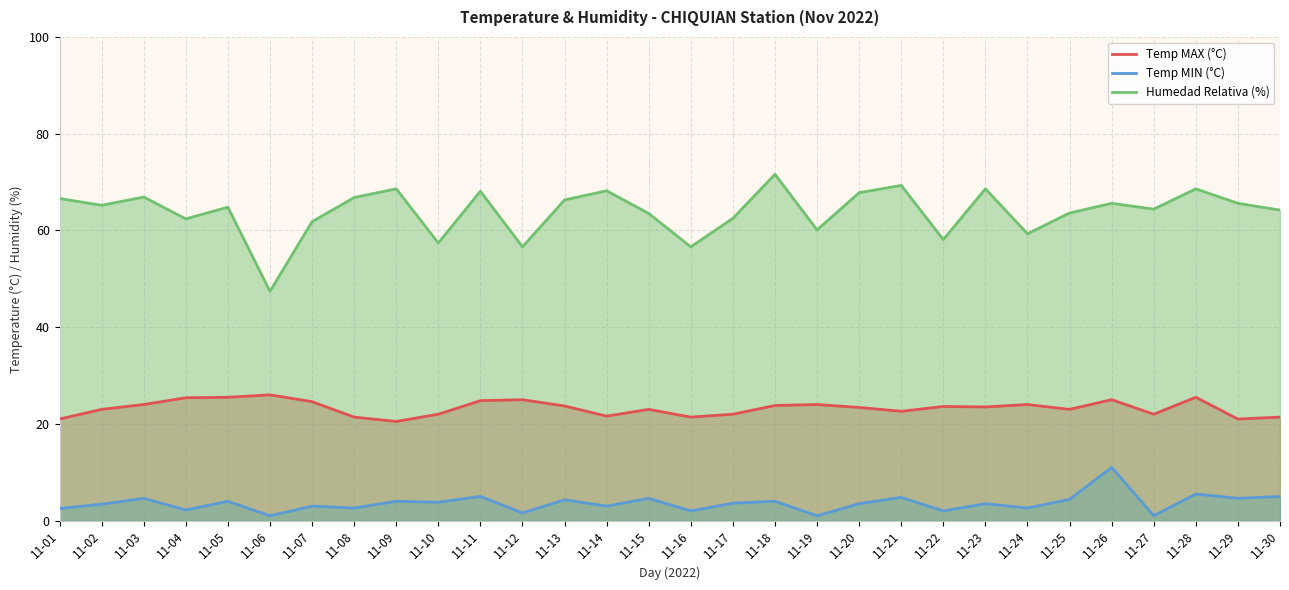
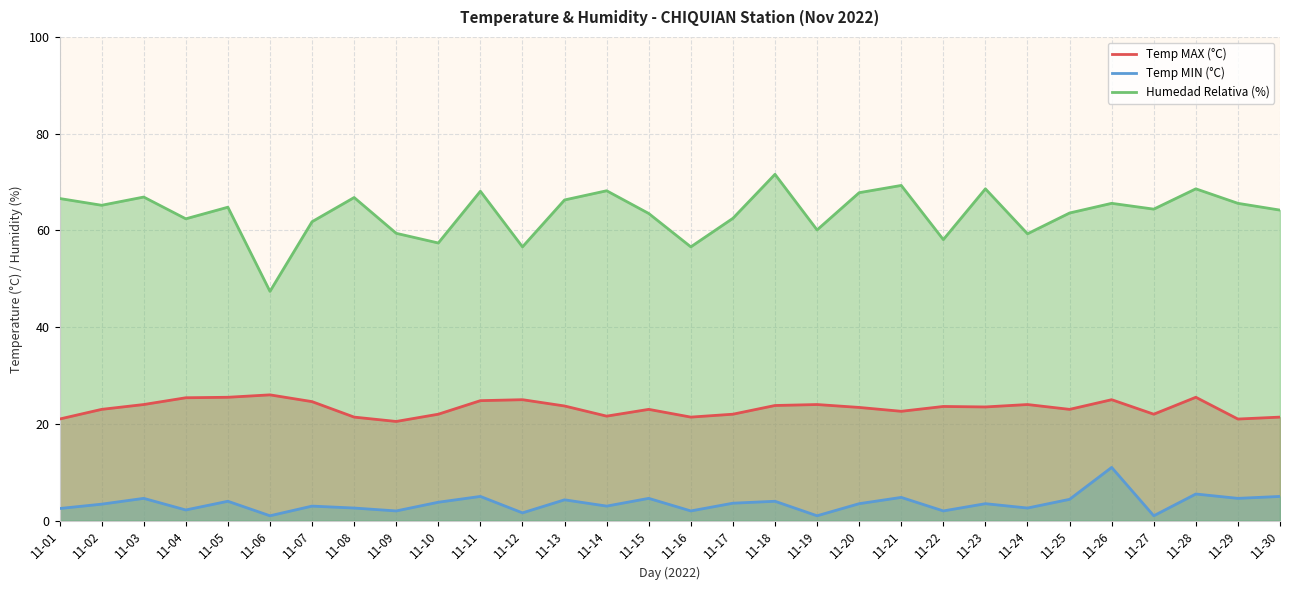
  {
    "Temp MAX (°C)": {
      "11-01": 21,
      "11-02": 23,
      "11-03": 24,
      "11-04": 25,
      "11-05": 26,
      "11-06": 26,
      "11-07": 25,
      "11-08": 21,
      "11-09": 21,
      "11-10": 22,
      "11-11": 25,
      "11-12": 25,
      "11-13": 24,
      "11-14": 22,
      "11-15": 23,
      "11-16": 21,
      "11-17": 22,
      "11-18": 24,
      "11-19": 24,
      "11-20": 23,
      "11-21": 23,
      "11-22": 24,
      "11-23": 24,
      "11-24": 24,
      "11-25": 23,
      "11-26": 25,
      "11-27": 22,
      "11-28": 26,
      "11-29": 21,
      "11-30": 21
    },
    "Temp MIN (°C)": {
      "11-01": 3,
      "11-02": 3,
      "11-03": 5,
      "11-04": 2,
      "11-05": 4,
      "11-06": 1,
      "11-07": 3,
      "11-08": 3,
-     "11-09": 4,
+     "11-09": 2,
      "11-10": 4,
      "11-11": 5,
      "11-12": 2,
      "11-13": 4,
      "11-14": 3,
      "11-15": 5,
      "11-16": 2,
      "11-17": 4,
      "11-18": 4,
      "11-19": 1,
      "11-20": 4,
      "11-21": 5,
      "11-22": 2,
      "11-23": 4,
      "11-24": 3,
      "11-25": 4,
      "11-26": 11,
      "11-27": 1,
      "11-28": 6,
      "11-29": 5,
      "11-30": 5
    },
    "Humedad Relativa (%)": {
      "11-01": 67,
      "11-02": 65,
      "11-03": 67,
      "11-04": 62,
      "11-05": 65,
      "11-06": 47,
      "11-07": 62,
      "11-08": 67,
-     "11-09": 69,
+     "11-09": 59,
      "11-10": 57,
      "11-11": 68,
      "11-12": 57,
      "11-13": 66,
      "11-14": 68,
      "11-15": 64,
      "11-16": 57,
      "11-17": 63,
      "11-18": 72,
      "11-19": 60,
      "11-20": 68,
      "11-21": 69,
      "11-22": 58,
      "11-23": 69,
      "11-24": 59,
      "11-25": 64,
      "11-26": 66,
      "11-27": 64,
      "11-28": 69,
      "11-29": 66,
      "11-30": 64
    }
  }
